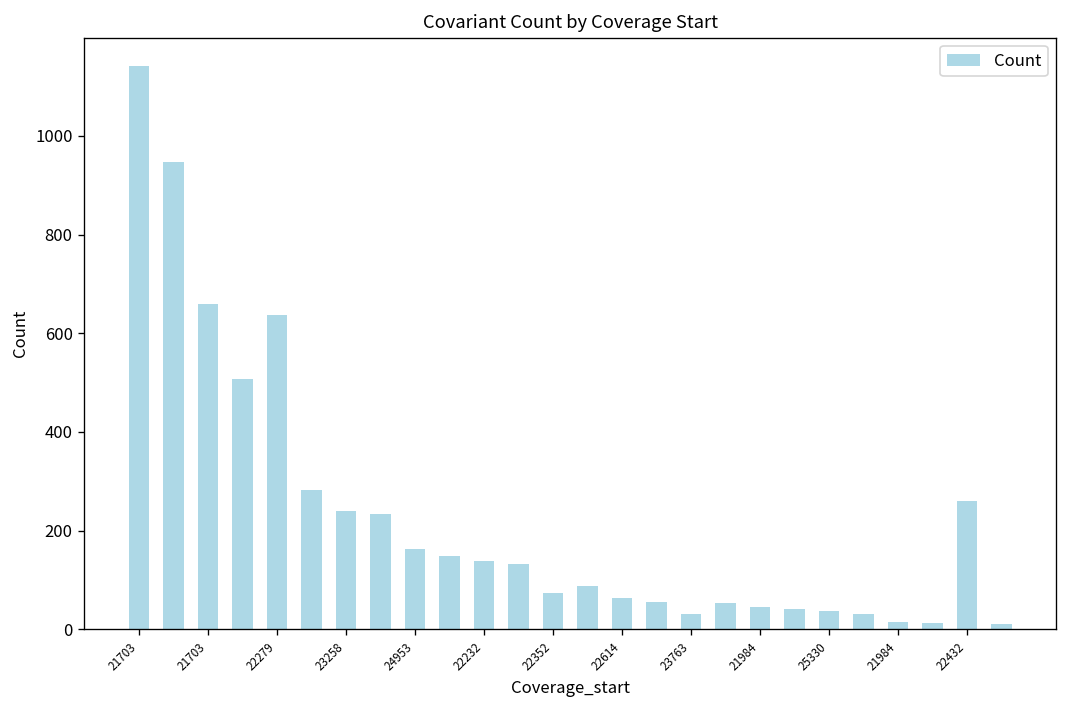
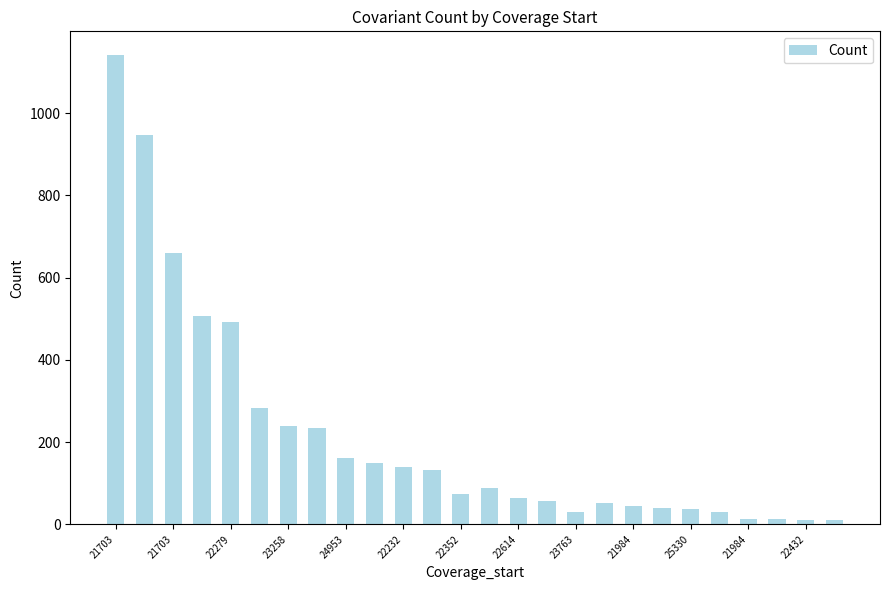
  {
-   "22279": 640,
+   "22279": 490,
    "23258": 240,
    "24953": 160,
    "22232": 140,
    "22352": 70,
    "23763": 30,
-   "22432": 260
+   "22432": 10
  }
